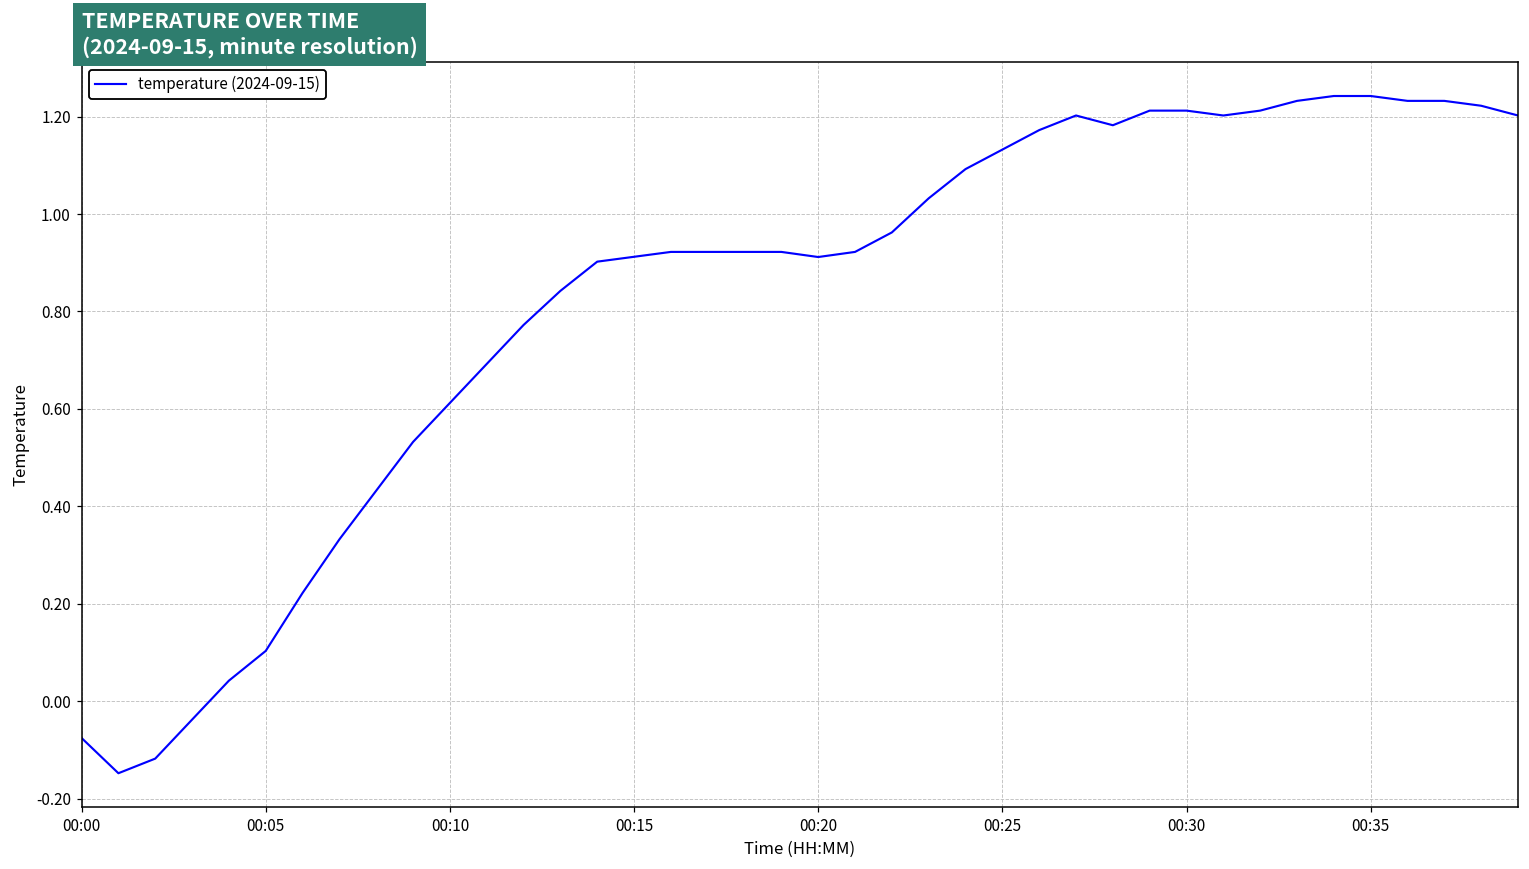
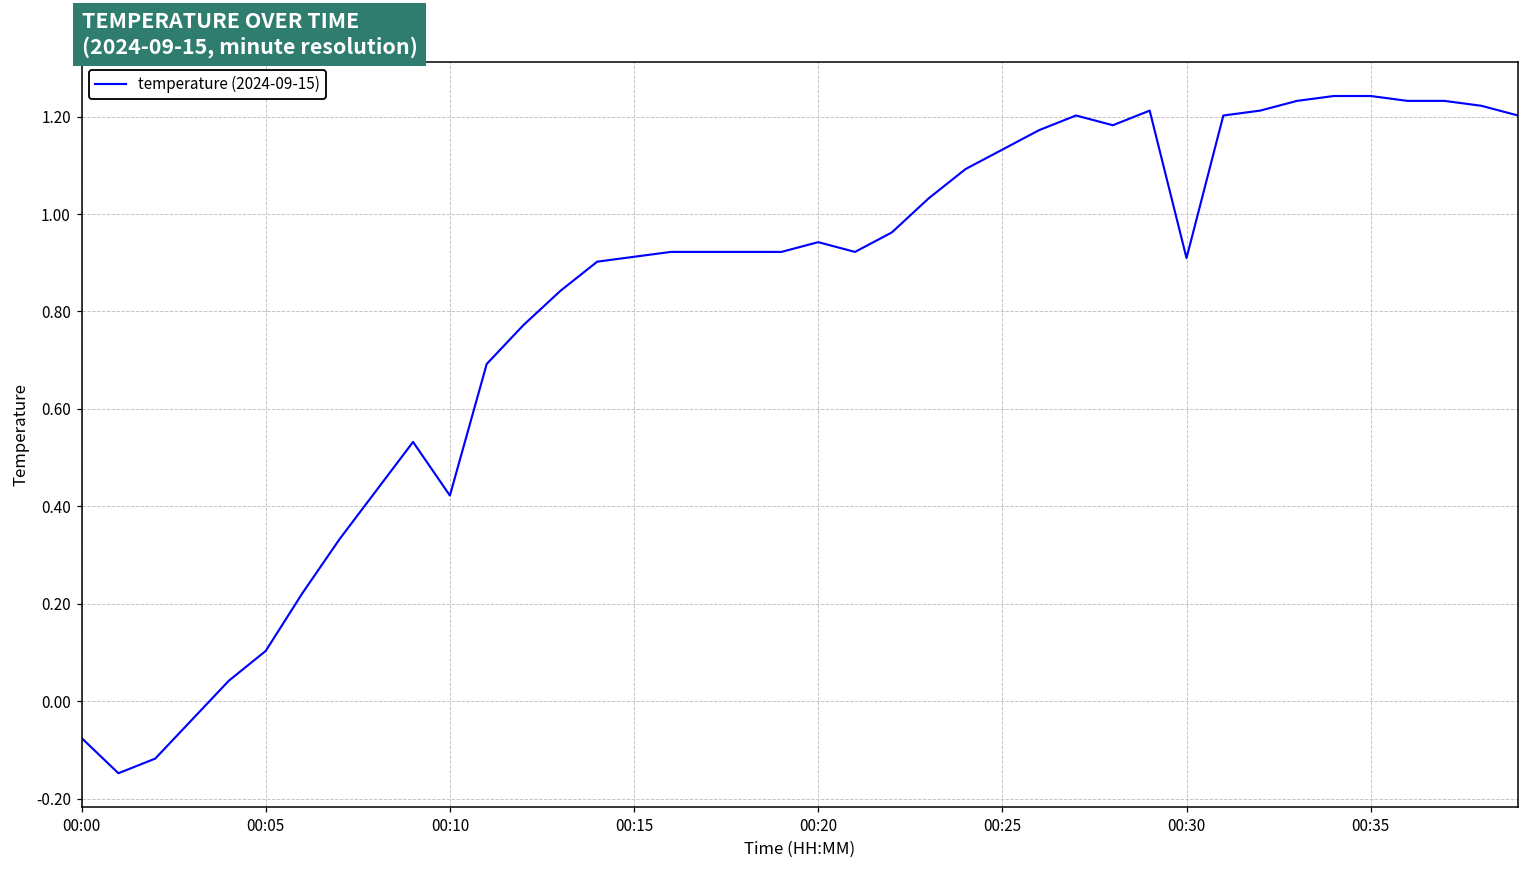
  {
    "00:00": -0.08,
    "00:05": 0.10,
-   "00:10": 0.61,
+   "00:10": 0.42,
    "00:15": 0.91,
-   "00:20": 0.91,
+   "00:20": 0.94,
    "00:25": 1.13,
-   "00:30": 1.21,
+   "00:30": 0.91,
    "00:35": 1.24
  }
